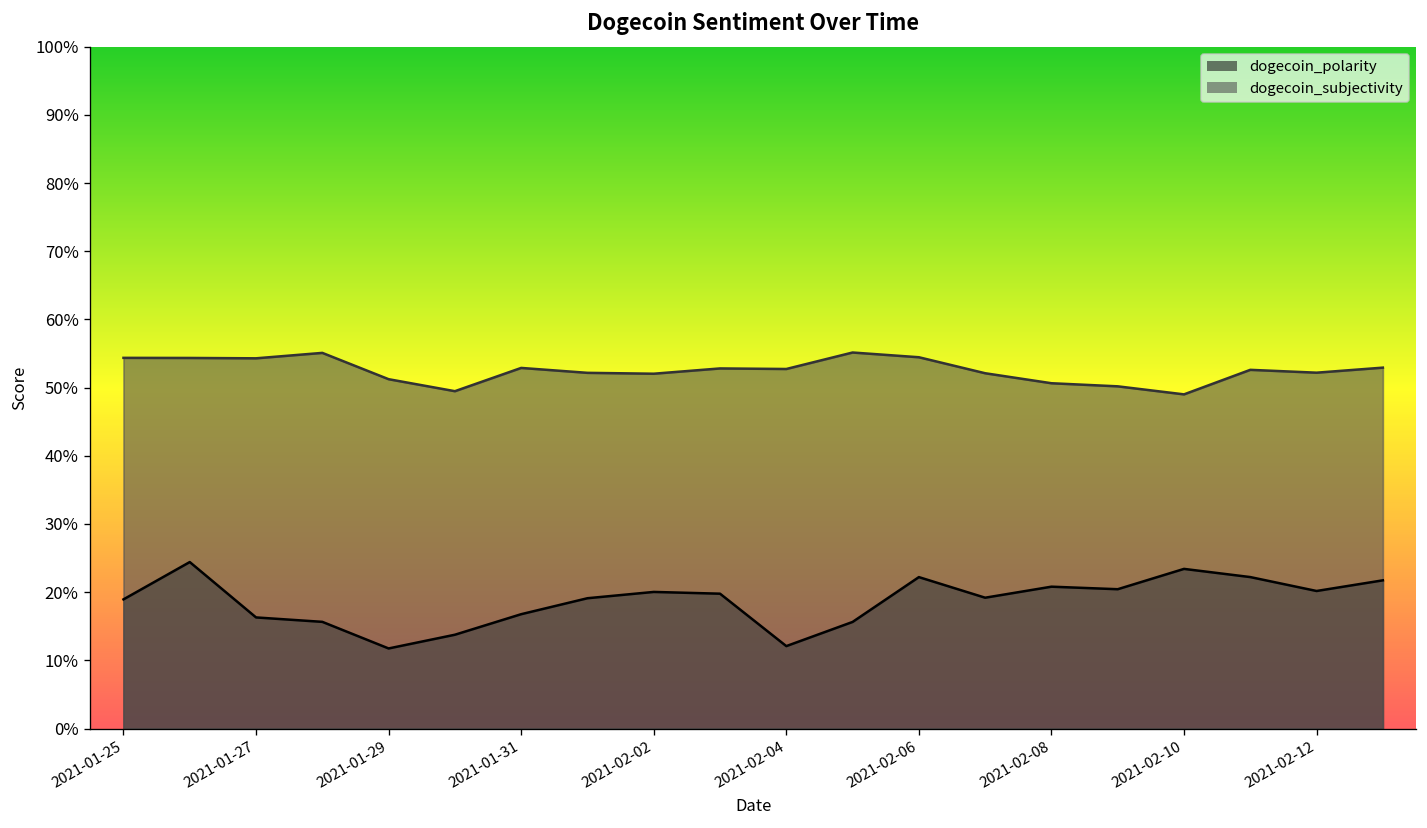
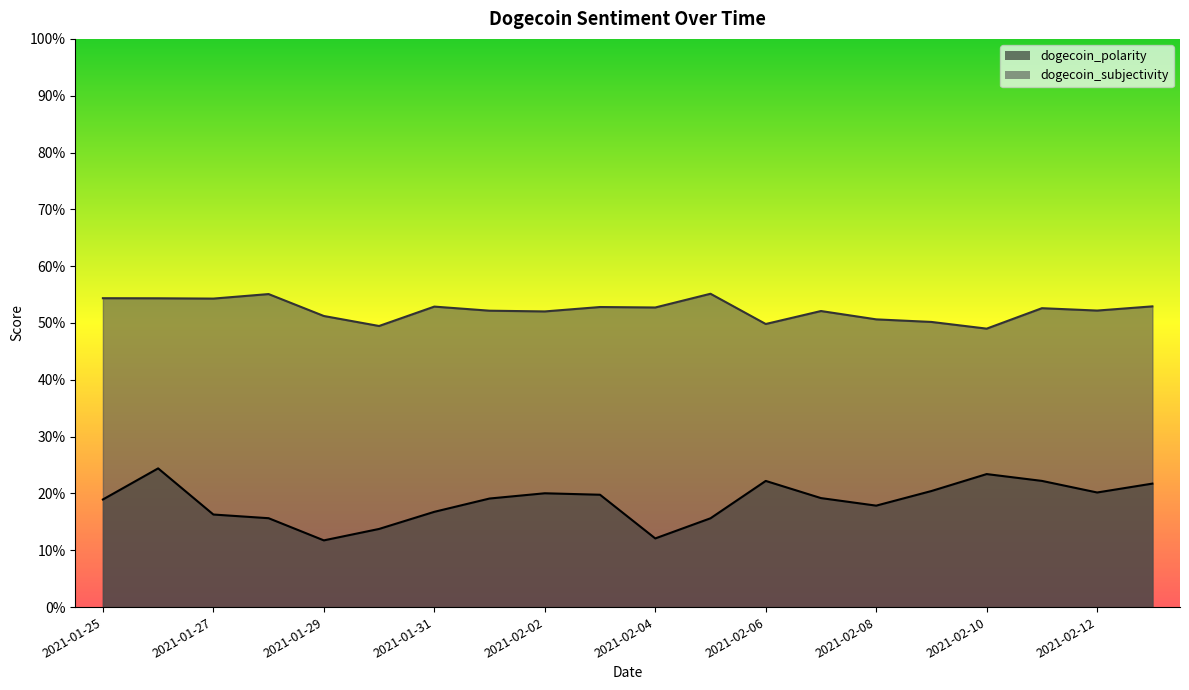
  {
    "dogecoin_polarity": {
      "2021-01-25": "19%",
      "2021-01-27": "16%",
      "2021-01-29": "12%",
      "2021-01-31": "17%",
      "2021-02-02": "20%",
      "2021-02-04": "12%",
      "2021-02-06": "22%",
-     "2021-02-08": "21%",
+     "2021-02-08": "18%",
      "2021-02-10": "23%",
      "2021-02-12": "20%"
    },
    "dogecoin_subjectivity": {
      "2021-01-25": "54%",
      "2021-01-27": "54%",
      "2021-01-29": "51%",
      "2021-01-31": "53%",
      "2021-02-02": "52%",
      "2021-02-04": "53%",
-     "2021-02-06": "54%",
+     "2021-02-06": "50%",
      "2021-02-08": "51%",
      "2021-02-10": "49%",
      "2021-02-12": "52%"
    }
  }
